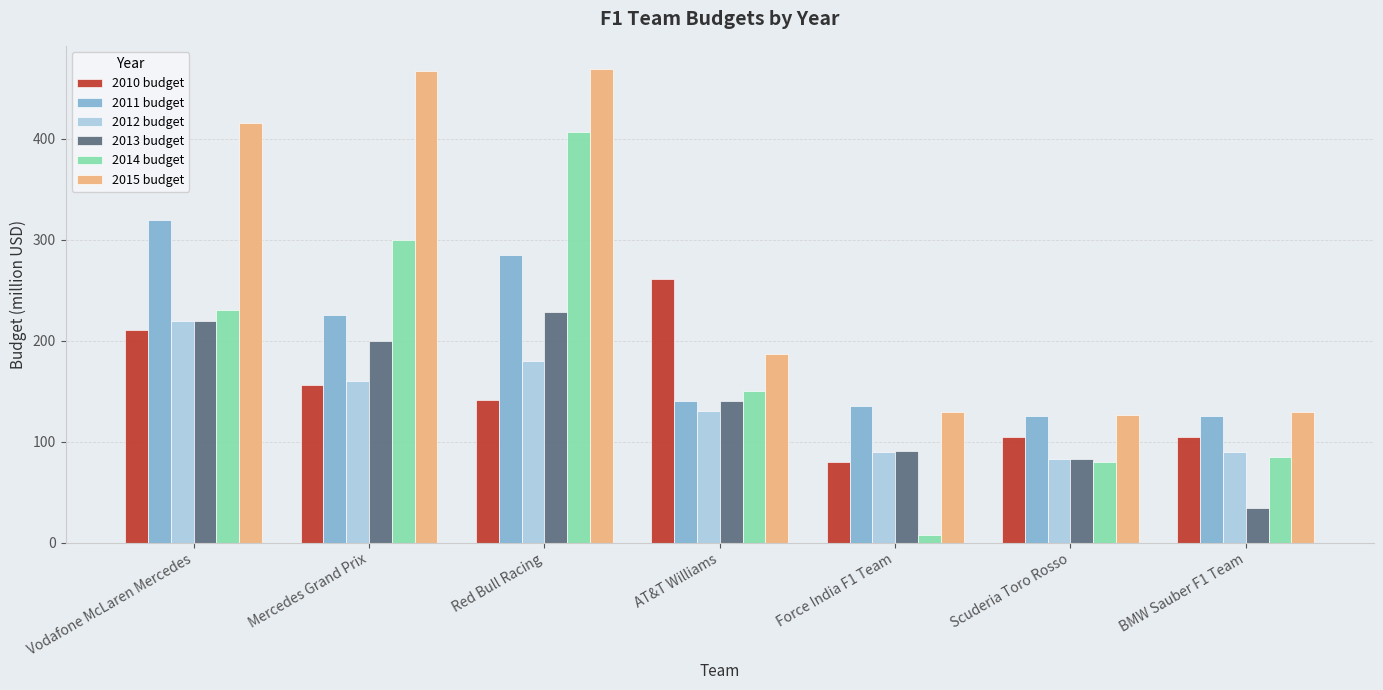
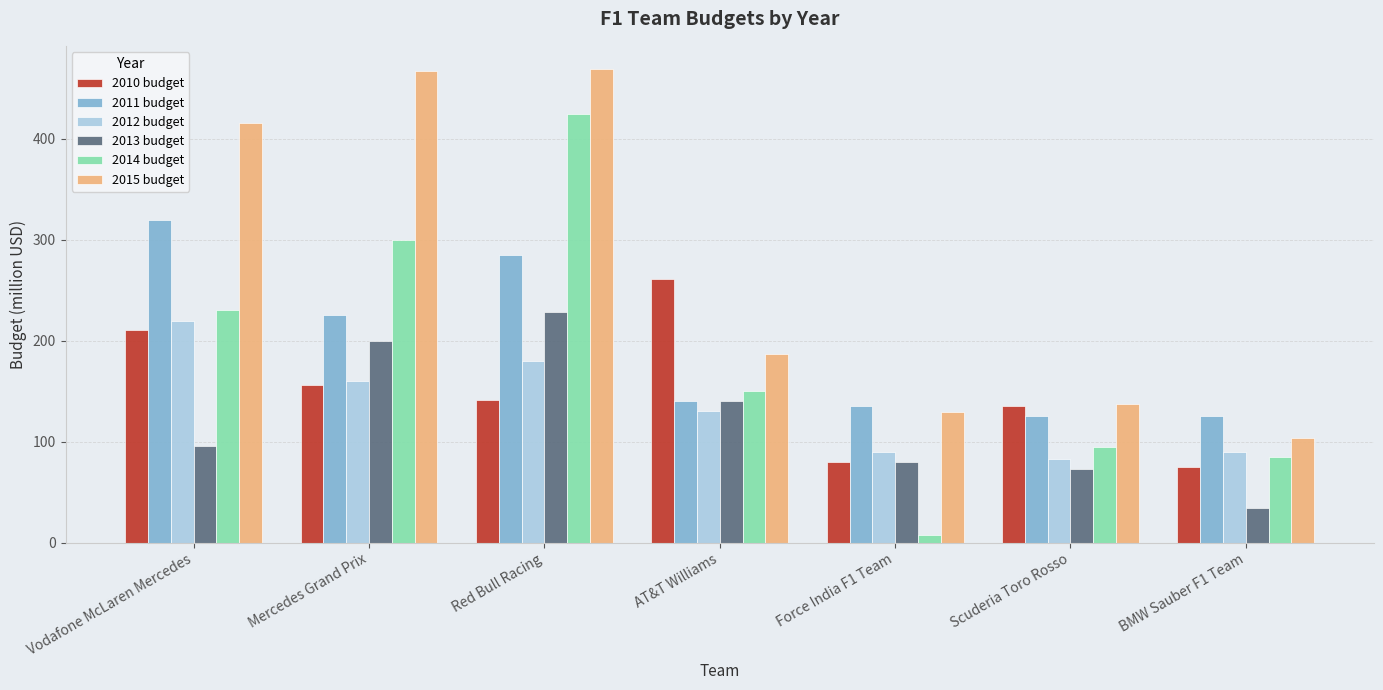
  {
    "2010 budget": {
      "Vodafone McLaren Mercedes": 211,
      "Mercedes Grand Prix": 156,
      "Red Bull Racing": 141,
      "AT&T Williams": 261,
      "Force India F1 Team": 80,
-     "Scuderia Toro Rosso": 105,
-     "BMW Sauber F1 Team": 105
+     "Scuderia Toro Rosso": 135,
+     "BMW Sauber F1 Team": 75
    },
    "2013 budget": {
-     "Vodafone McLaren Mercedes": 220,
+     "Vodafone McLaren Mercedes": 96,
      "Mercedes Grand Prix": 200,
      "Red Bull Racing": 228,
      "AT&T Williams": 140,
-     "Force India F1 Team": 91,
-     "Scuderia Toro Rosso": 83,
+     "Force India F1 Team": 80,
+     "Scuderia Toro Rosso": 73,
      "BMW Sauber F1 Team": 34
    },
    "2014 budget": {
      "Vodafone McLaren Mercedes": 230,
      "Mercedes Grand Prix": 300,
-     "Red Bull Racing": 407,
+     "Red Bull Racing": 425,
      "AT&T Williams": 150,
      "Force India F1 Team": 8,
-     "Scuderia Toro Rosso": 80,
+     "Scuderia Toro Rosso": 95,
      "BMW Sauber F1 Team": 85
    },
    "2015 budget": {
      "Vodafone McLaren Mercedes": 416,
      "Mercedes Grand Prix": 467,
      "Red Bull Racing": 469,
      "AT&T Williams": 186,
      "Force India F1 Team": 130,
-     "Scuderia Toro Rosso": 127,
-     "BMW Sauber F1 Team": 129
+     "Scuderia Toro Rosso": 137,
+     "BMW Sauber F1 Team": 103
    }
  }
